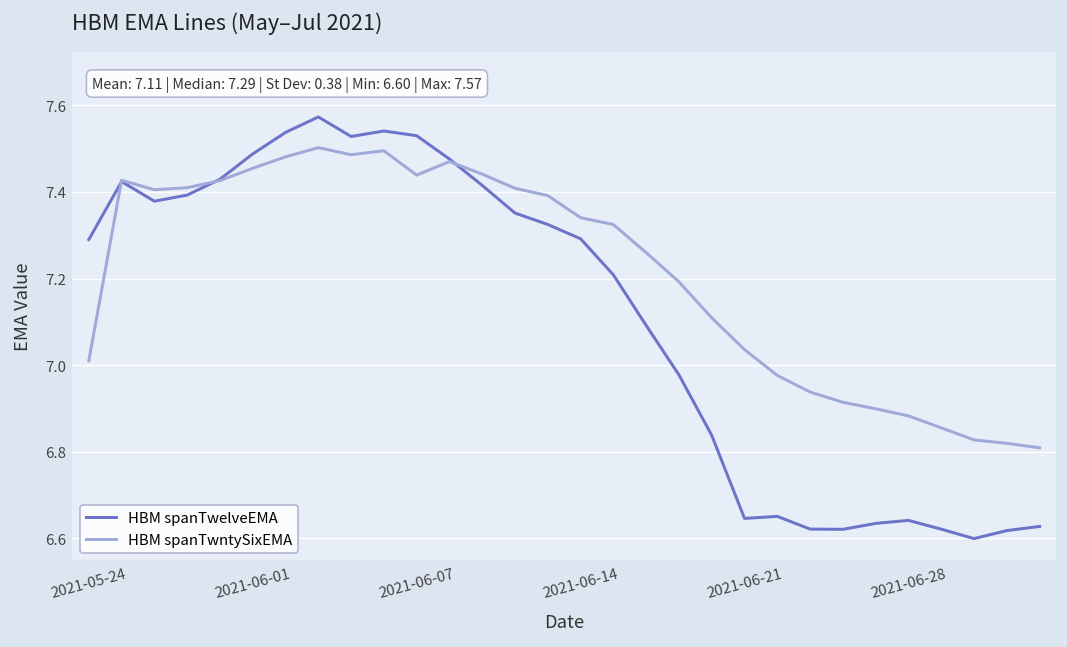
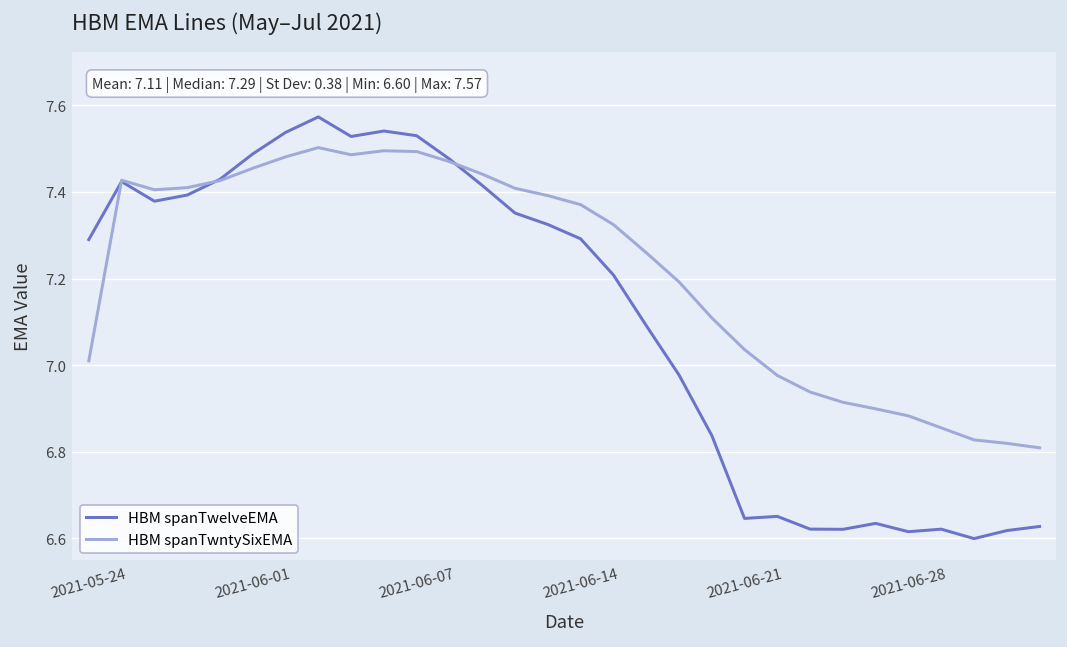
  {
    "HBM spanTwelveEMA": {
      "2021-05-24": 7.29,
      "2021-06-07": 7.53,
      "2021-06-14": 7.29,
      "2021-06-21": 6.65,
-     "2021-06-28": 6.64
+     "2021-06-28": 6.62
    },
    "HBM spanTwntySixEMA": {
      "2021-05-24": 7.01,
-     "2021-06-07": 7.44,
-     "2021-06-14": 7.34,
+     "2021-06-07": 7.49,
+     "2021-06-14": 7.37,
      "2021-06-21": 7.04,
      "2021-06-28": 6.88
    }
  }
